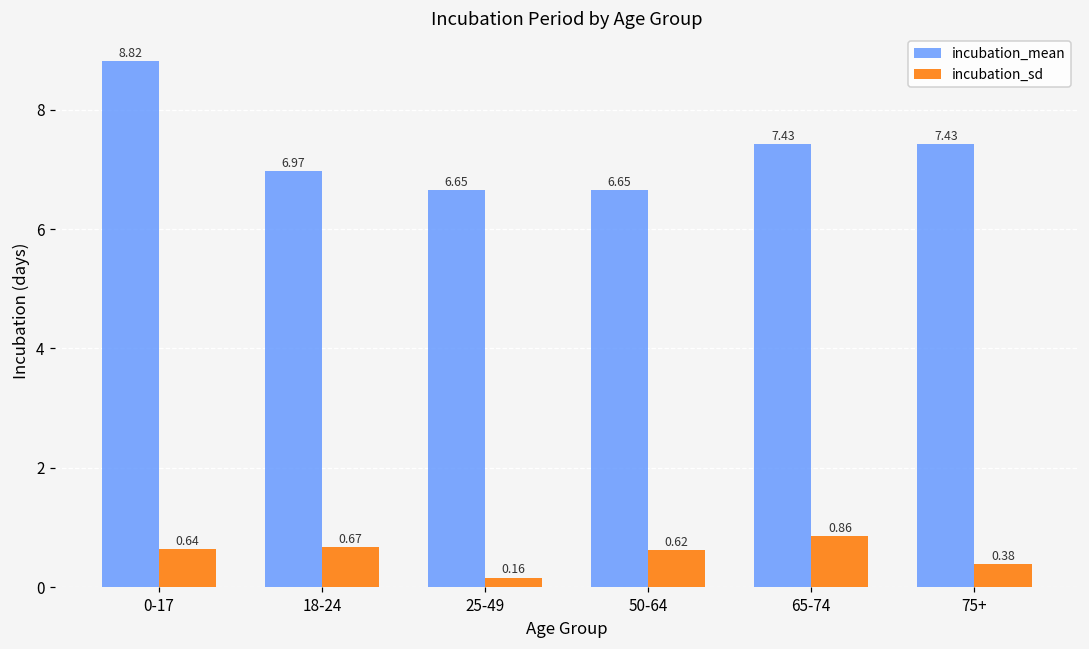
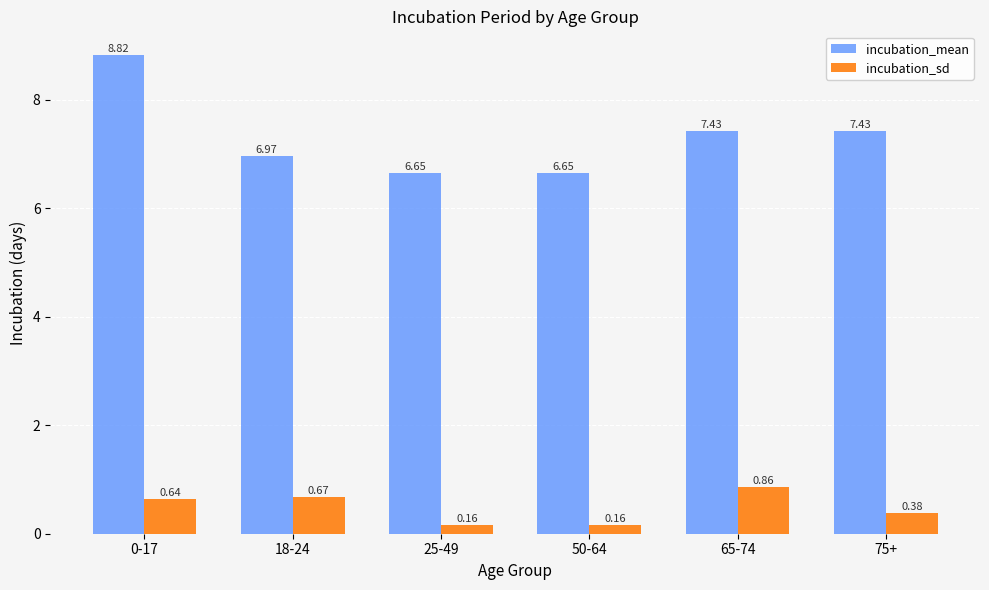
  {
    "incubation_mean": {
      "0-17": 8.82,
      "18-24": 6.97,
      "25-49": 6.65,
      "50-64": 6.65,
      "65-74": 7.43,
      "75+": 7.43
    },
    "incubation_sd": {
      "0-17": 0.64,
      "18-24": 0.67,
      "25-49": 0.16,
-     "50-64": 0.62,
+     "50-64": 0.16,
      "65-74": 0.86,
      "75+": 0.38
    }
  }
